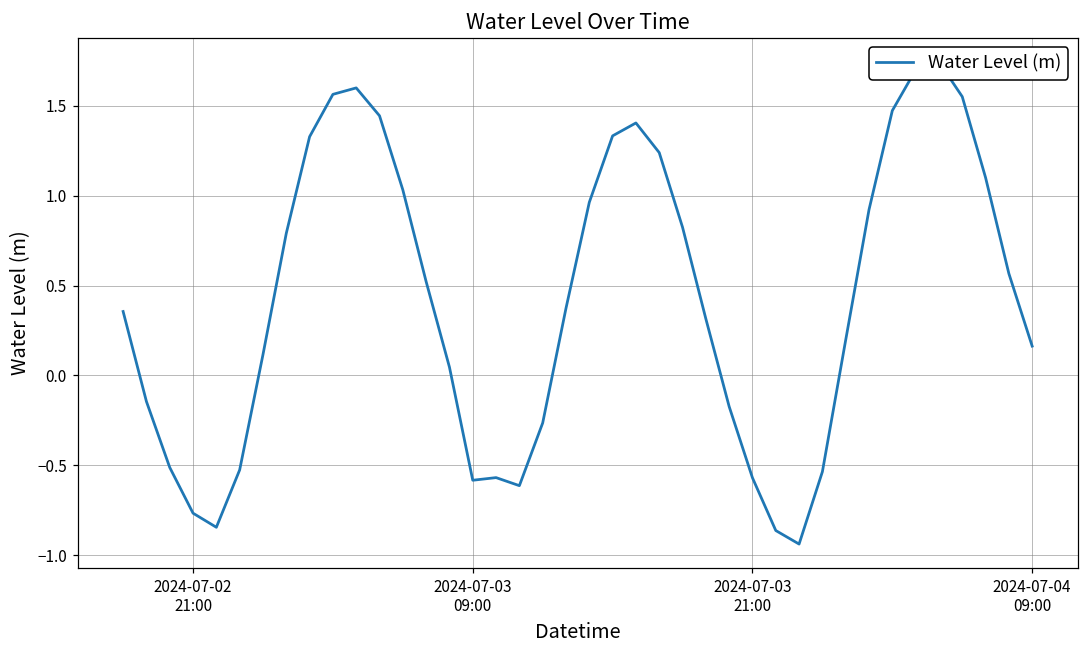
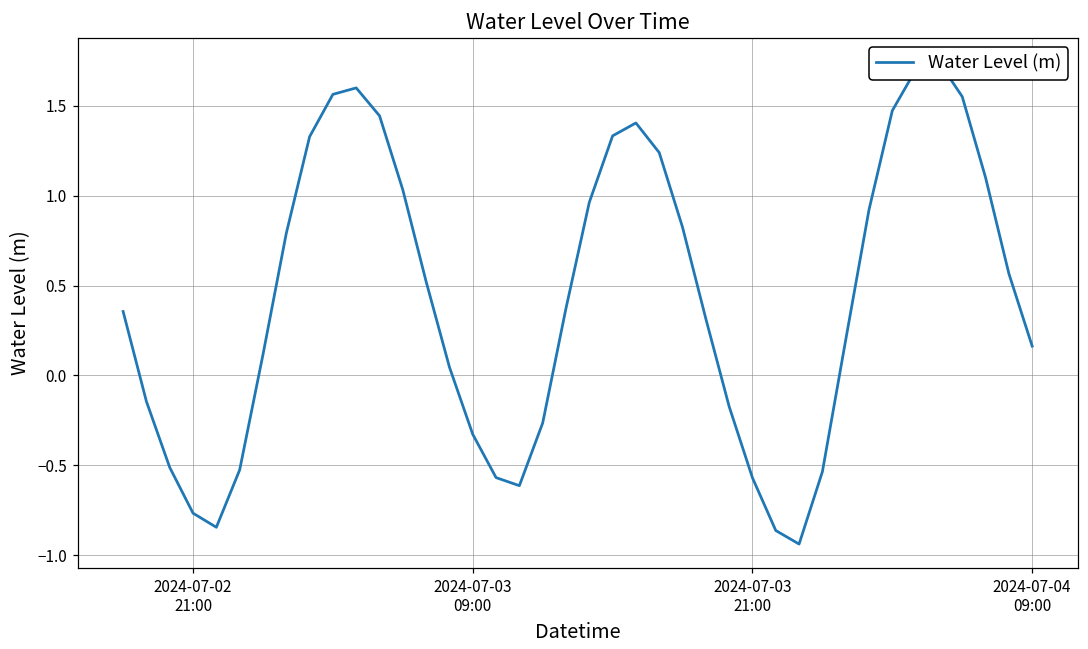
  {
    "2024-07-02 21:00": -0.77,
-   "2024-07-03 09:00": -0.58,
+   "2024-07-03 09:00": -0.33,
    "2024-07-03 21:00": -0.57,
    "2024-07-04 09:00": 0.16
  }
